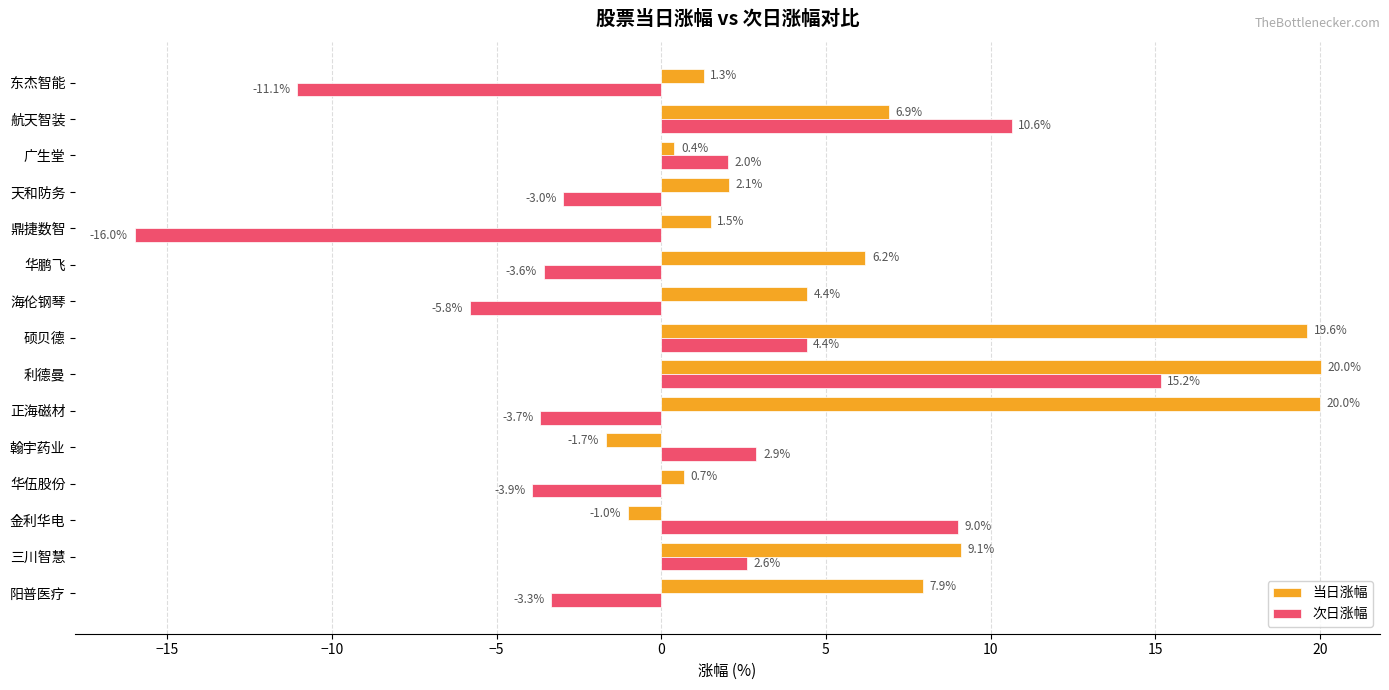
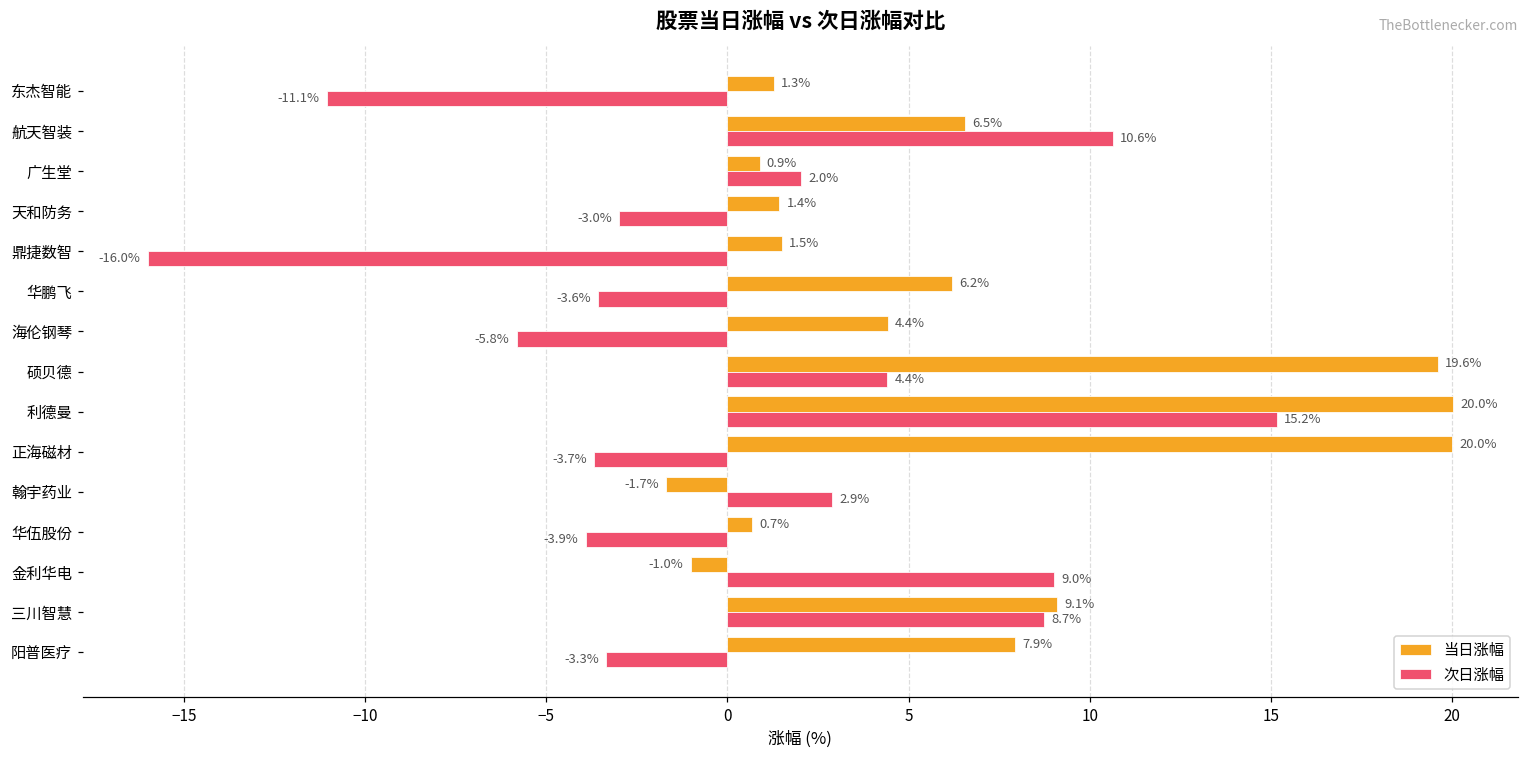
  {
    "当日涨幅": {
      "东杰智能": "1.3%",
-     "航天智装": "6.9%",
-     "广生堂": "0.4%",
-     "天和防务": "2.1%",
+     "航天智装": "6.5%",
+     "广生堂": "0.9%",
+     "天和防务": "1.4%",
      "鼎捷数智": "1.5%",
      "华鹏飞": "6.2%",
      "海伦钢琴": "4.4%",
      "硕贝德": "19.6%",
      "利德曼": "20.0%",
      "正海磁材": "20.0%",
      "翰宇药业": "-1.7%",
      "华伍股份": "0.7%",
      "金利华电": "-1.0%",
      "三川智慧": "9.1%",
      "阳普医疗": "7.9%"
    },
    "次日涨幅": {
      "东杰智能": "-11.1%",
      "航天智装": "10.6%",
      "广生堂": "2.0%",
      "天和防务": "-3.0%",
      "鼎捷数智": "-16.0%",
      "华鹏飞": "-3.6%",
      "海伦钢琴": "-5.8%",
      "硕贝德": "4.4%",
      "利德曼": "15.2%",
      "正海磁材": "-3.7%",
      "翰宇药业": "2.9%",
      "华伍股份": "-3.9%",
      "金利华电": "9.0%",
-     "三川智慧": "2.6%",
+     "三川智慧": "8.7%",
      "阳普医疗": "-3.3%"
    }
  }
